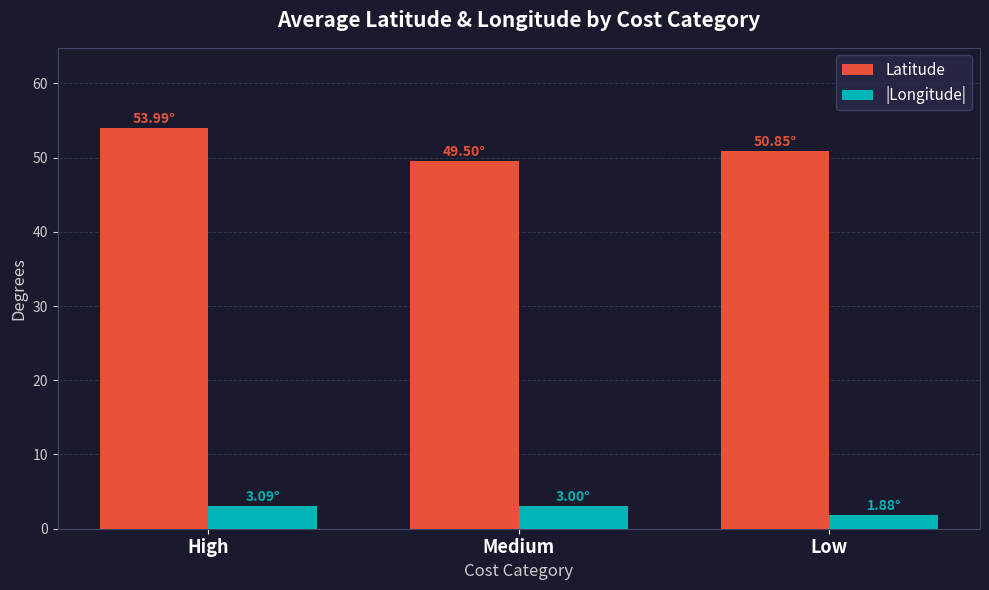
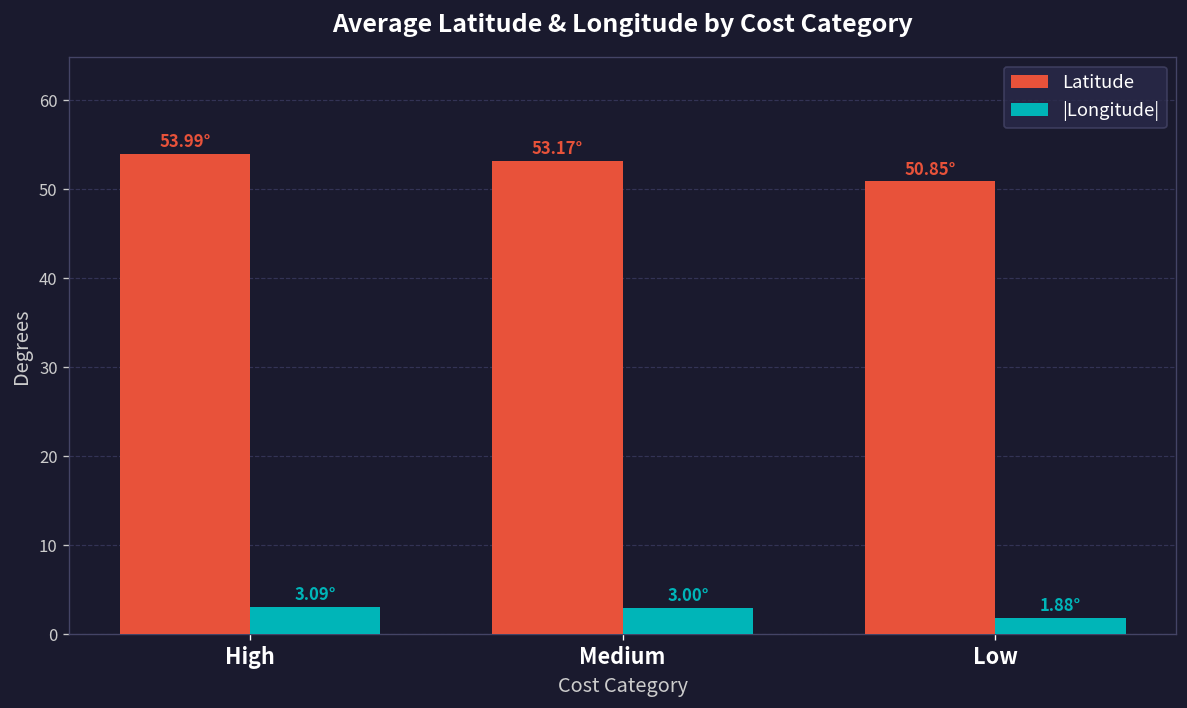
  {
    "Latitude": {
      "High": "53.99°",
-     "Medium": "49.50°",
+     "Medium": "53.17°",
      "Low": "50.85°"
    },
    "|Longitude|": {
      "High": "3.09°",
      "Medium": "3.00°",
      "Low": "1.88°"
    }
  }
